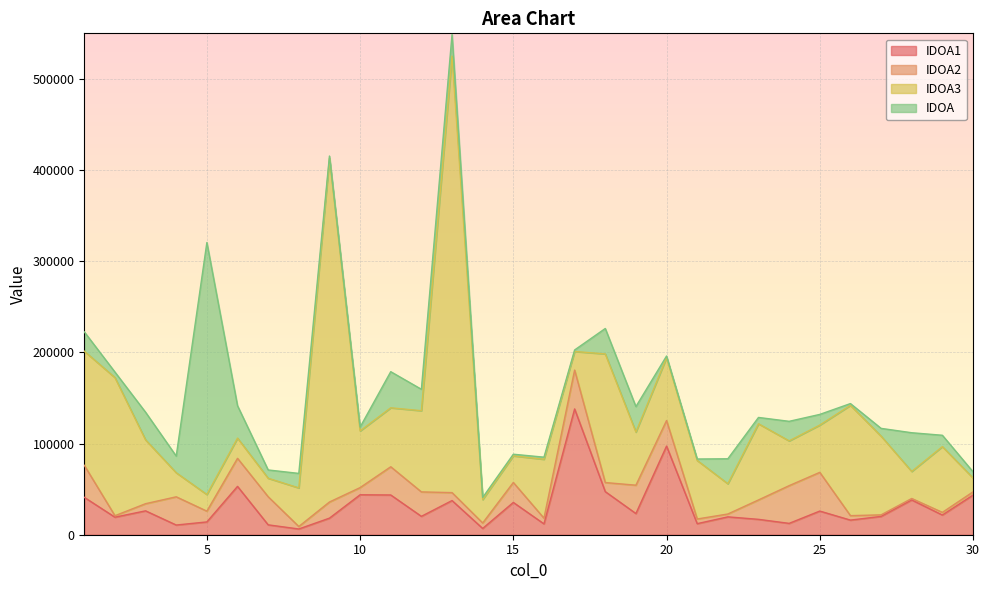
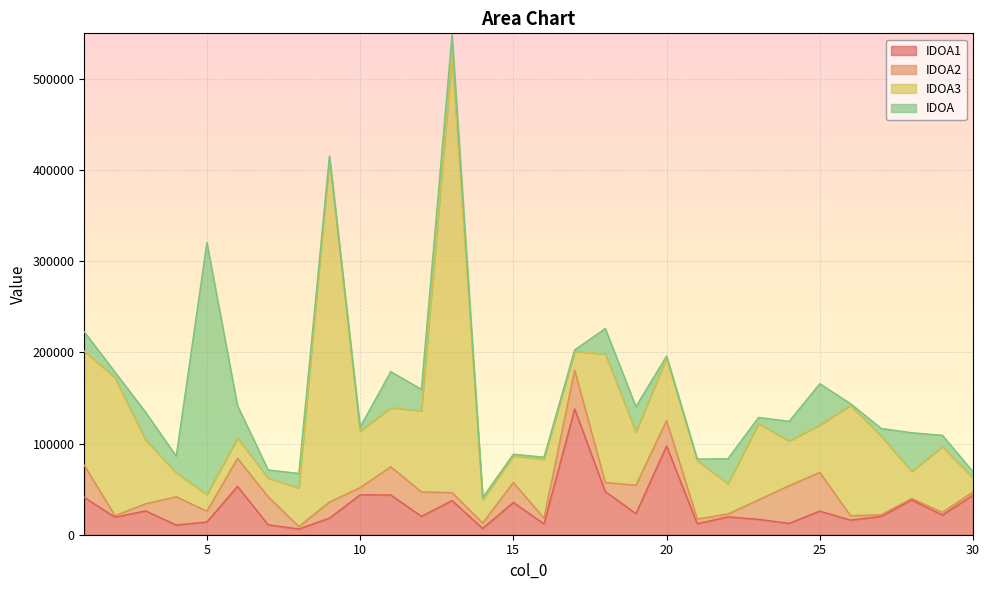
  {
    "IDOA": {
      "5": 280000,
      "10": 0,
-     "25": 10000,
+     "25": 50000,
      "30": 10000
    }
  }
